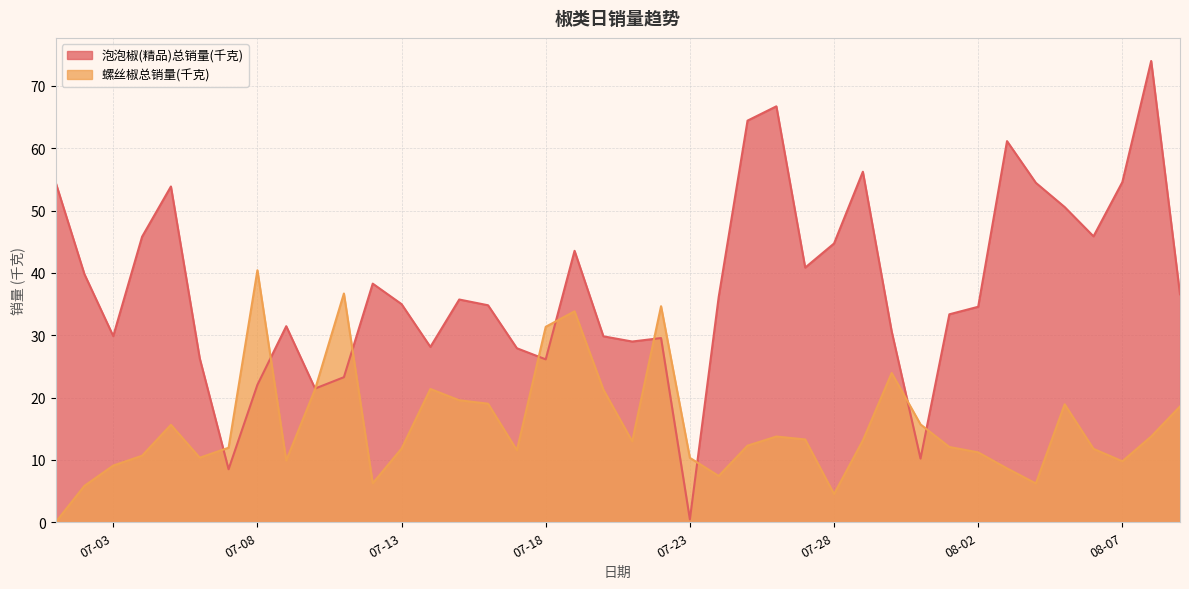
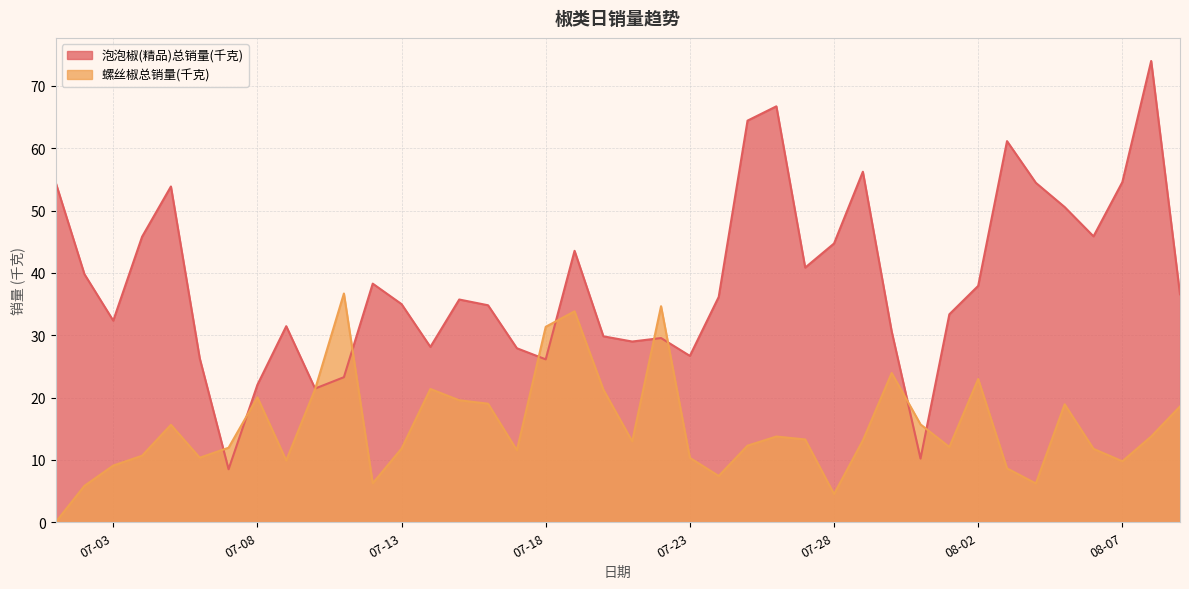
  {
    "泡泡椒(精品)总销量(千克)": {
-     "07-03": 30,
+     "07-03": 32,
      "07-08": 22,
      "07-13": 35,
      "07-18": 26,
-     "07-23": 0,
+     "07-23": 27,
      "07-28": 45,
-     "08-02": 35,
+     "08-02": 38,
      "08-07": 55
    },
    "螺丝椒总销量(千克)": {
      "07-03": 9,
-     "07-08": 40,
+     "07-08": 20,
      "07-13": 12,
      "07-18": 31,
      "07-23": 10,
      "07-28": 5,
-     "08-02": 11,
+     "08-02": 23,
      "08-07": 10
    }
  }
